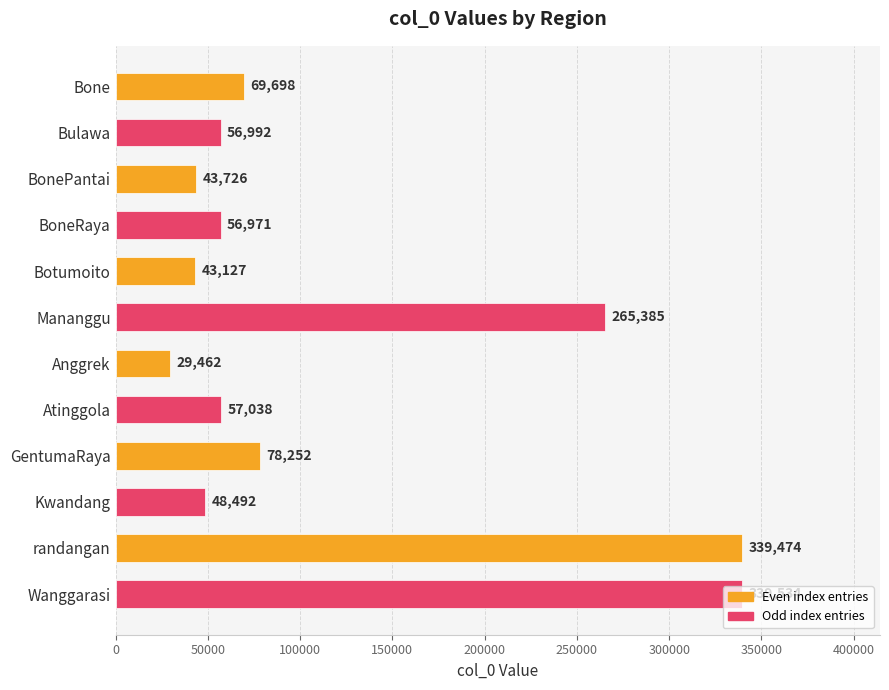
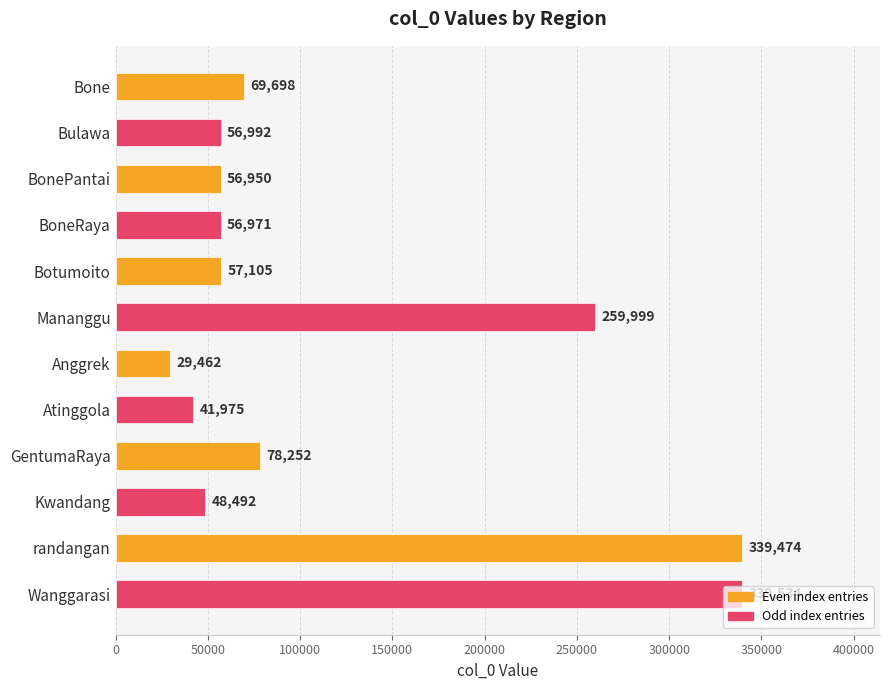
  {
    "Bone": "69,698",
    "Bulawa": "56,992",
-   "BonePantai": "43,726",
+   "BonePantai": "56,950",
    "BoneRaya": "56,971",
-   "Botumoito": "43,127",
-   "Mananggu": "265,385",
+   "Botumoito": "57,105",
+   "Mananggu": "259,999",
    "Anggrek": "29,462",
-   "Atinggola": "57,038",
+   "Atinggola": "41,975",
    "GentumaRaya": "78,252",
    "Kwandang": "48,492",
    "randangan": "339,474"
  }
